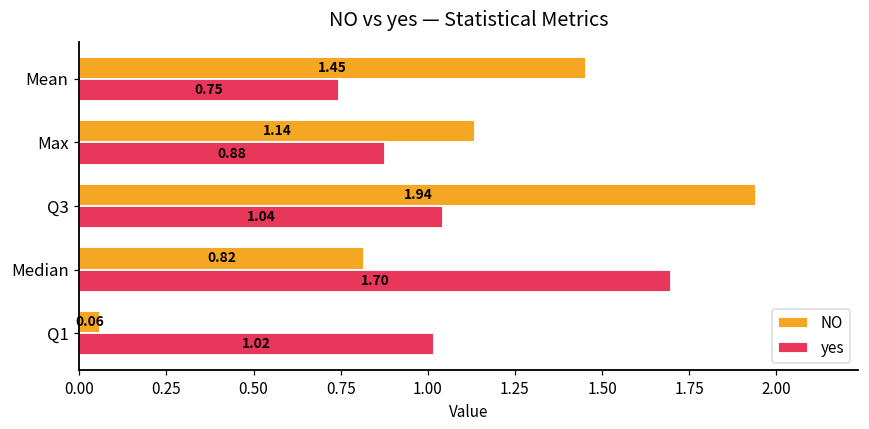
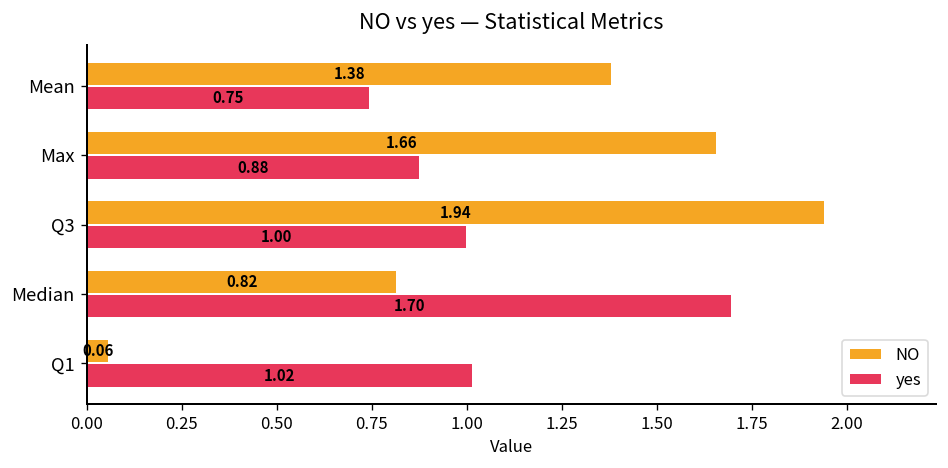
  {
    "NO": {
-     "Mean": 1.45,
-     "Max": 1.14,
+     "Mean": 1.38,
+     "Max": 1.66,
      "Q3": 1.94,
      "Median": 0.82,
      "Q1": 0.06
    },
    "yes": {
      "Mean": 0.75,
      "Max": 0.88,
-     "Q3": 1.04,
+     "Q3": 1.00,
      "Median": 1.70,
      "Q1": 1.02
    }
  }
